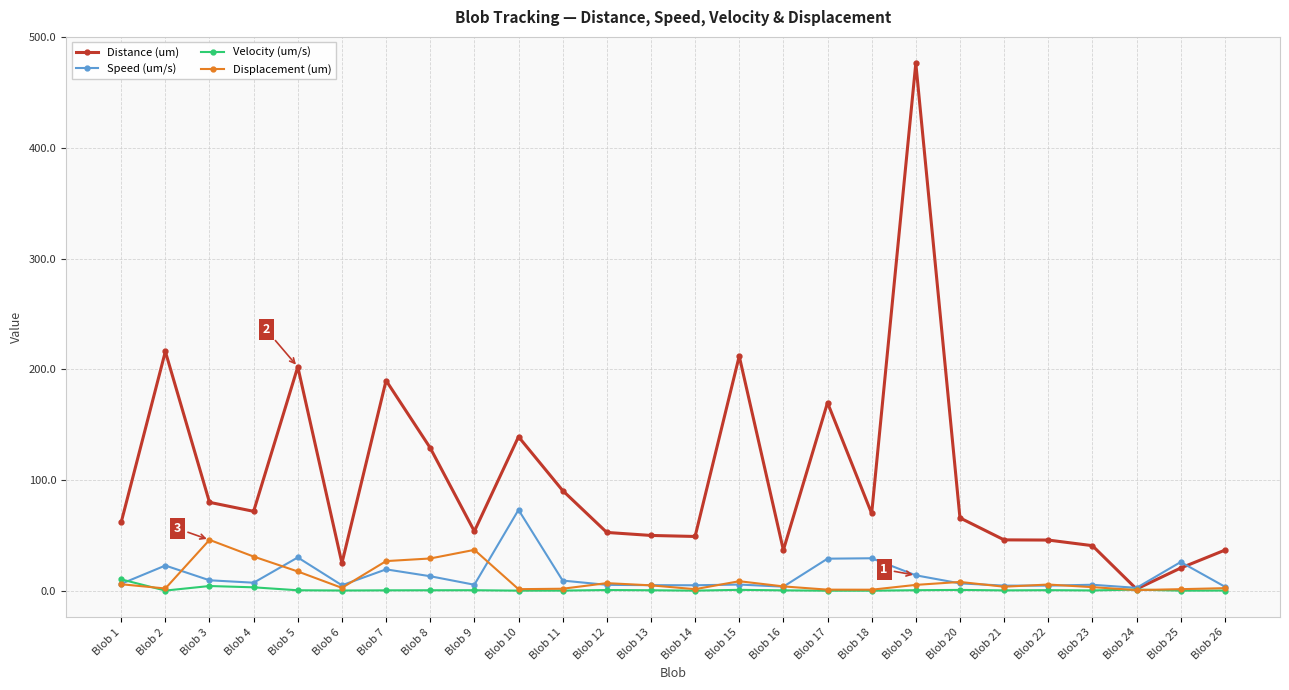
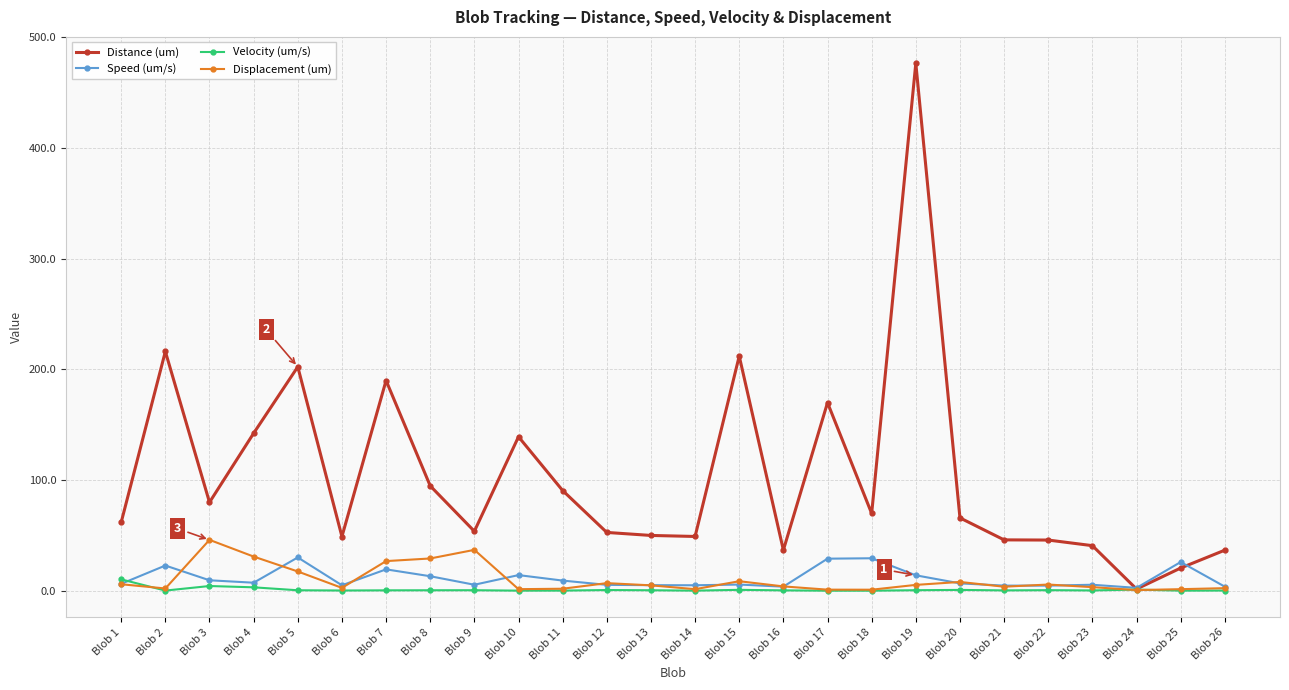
  {
    "Distance (um)": {
      "Blob 1": 62,
      "Blob 2": 216,
      "Blob 3": 80,
-     "Blob 4": 72,
+     "Blob 4": 142,
      "Blob 5": 202,
-     "Blob 6": 25,
+     "Blob 6": 49,
      "Blob 7": 190,
-     "Blob 8": 129,
+     "Blob 8": 95,
      "Blob 9": 54,
      "Blob 10": 139,
      "Blob 11": 91,
      "Blob 12": 53,
      "Blob 13": 50,
      "Blob 14": 49,
      "Blob 15": 212,
      "Blob 16": 37,
      "Blob 17": 170,
      "Blob 18": 70,
      "Blob 19": 476,
      "Blob 20": 66,
      "Blob 21": 46,
      "Blob 22": 46,
      "Blob 23": 41,
      "Blob 25": 21,
      "Blob 26": 37
    },
    "Speed (um/s)": {
      "Blob 2": 23,
      "Blob 3": 10,
      "Blob 4": 7,
      "Blob 5": 30,
      "Blob 6": 5,
      "Blob 7": 19,
      "Blob 8": 13,
      "Blob 9": 5,
-     "Blob 10": 73,
+     "Blob 10": 14,
      "Blob 11": 9,
      "Blob 14": 5,
      "Blob 15": 6,
      "Blob 17": 29,
      "Blob 18": 29,
      "Blob 25": 26
    },
    "Velocity (um/s)": {
      "Blob 1": 10,
      "Blob 3": 4,
      "Blob 4": 3,
      "Blob 5": 0,
      "Blob 6": 0,
      "Blob 7": 0,
      "Blob 8": 0,
      "Blob 9": 1,
      "Blob 12": 1,
      "Blob 13": 1,
      "Blob 15": 1,
      "Blob 16": 0,
      "Blob 20": 1,
      "Blob 21": 0,
      "Blob 22": 1,
      "Blob 23": 0
    },
    "Displacement (um)": {
      "Blob 3": 46,
      "Blob 4": 31,
      "Blob 5": 17,
      "Blob 6": 3,
      "Blob 7": 27,
      "Blob 8": 29,
      "Blob 9": 37,
      "Blob 15": 9,
      "Blob 19": 5
    }
  }
